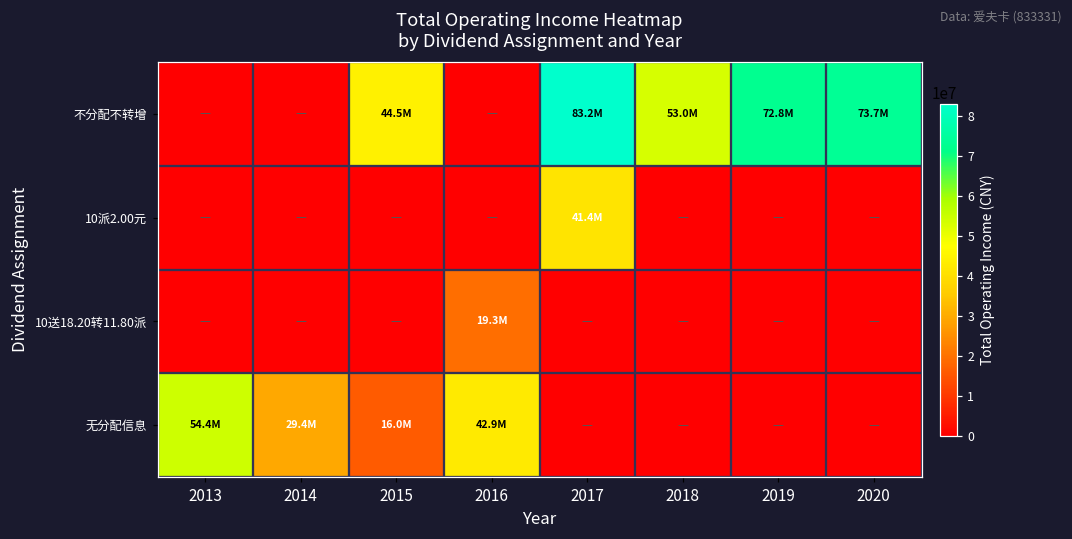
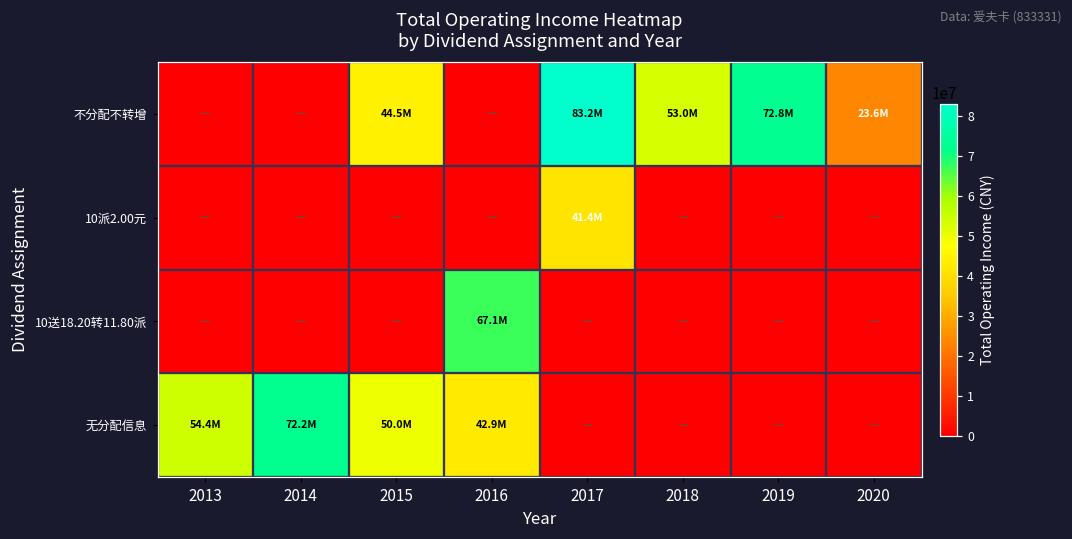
  {
    "不分配不转增": {
      "2015": "44.5M",
      "2017": "83.2M",
      "2018": "53.0M",
      "2019": "72.8M",
-     "2020": "73.7M"
+     "2020": "23.6M"
    },
    "10派2.00元": {
      "2017": "41.4M"
    },
    "10送18.20转11.80派": {
-     "2016": "19.3M"
+     "2016": "67.1M"
    },
    "无分配信息": {
      "2013": "54.4M",
-     "2014": "29.4M",
-     "2015": "16.0M",
+     "2014": "72.2M",
+     "2015": "50.0M",
      "2016": "42.9M"
    }
  }
